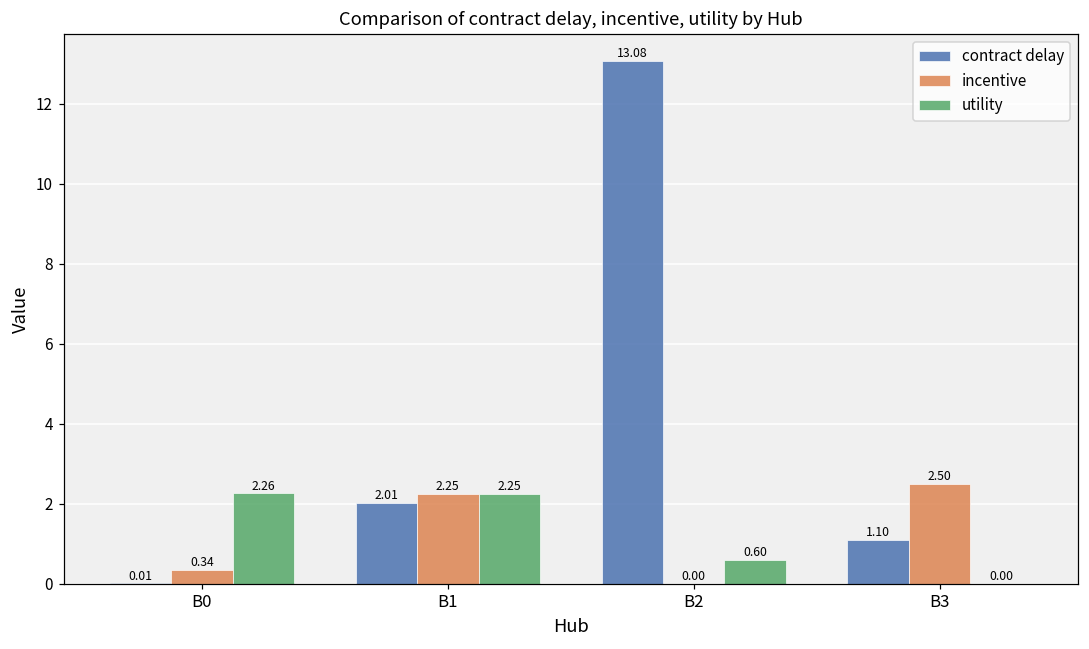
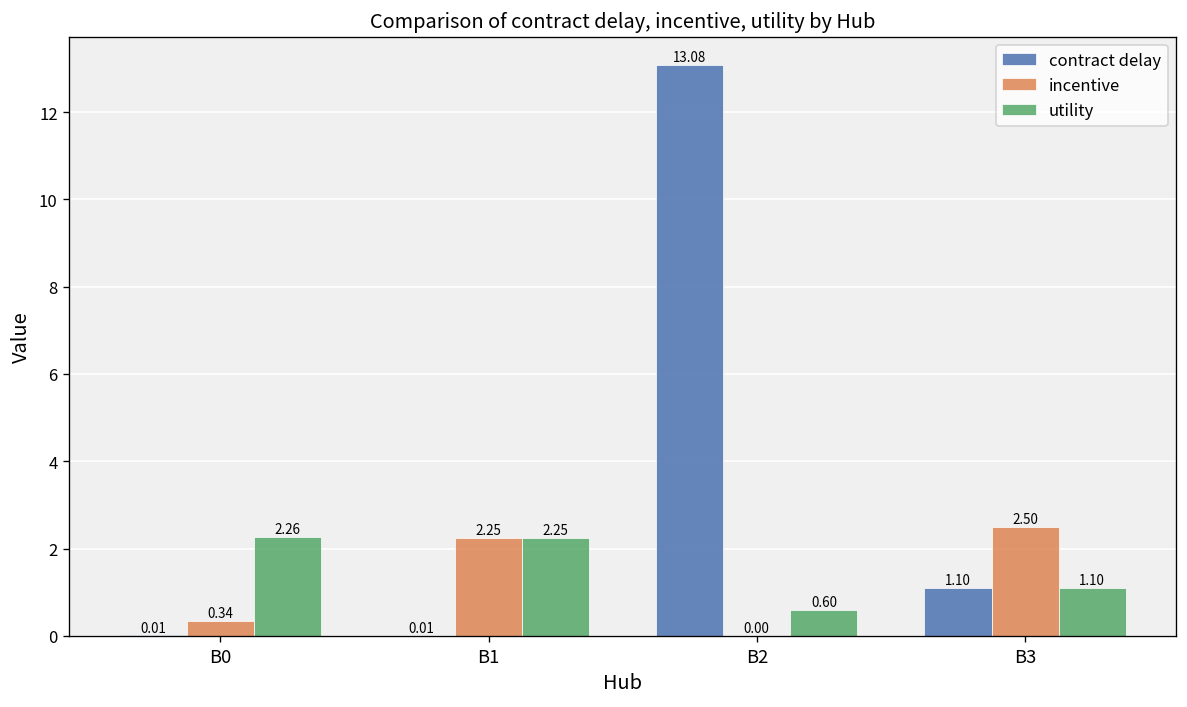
  {
    "contract delay": {
      "B0": 0.01,
-     "B1": 2.01,
+     "B1": 0.01,
      "B2": 13.08,
      "B3": 1.10
    },
    "incentive": {
      "B0": 0.34,
      "B1": 2.25,
      "B2": 0.00,
      "B3": 2.50
    },
    "utility": {
      "B0": 2.26,
      "B1": 2.25,
      "B2": 0.60,
-     "B3": 0.00
+     "B3": 1.10
    }
  }
